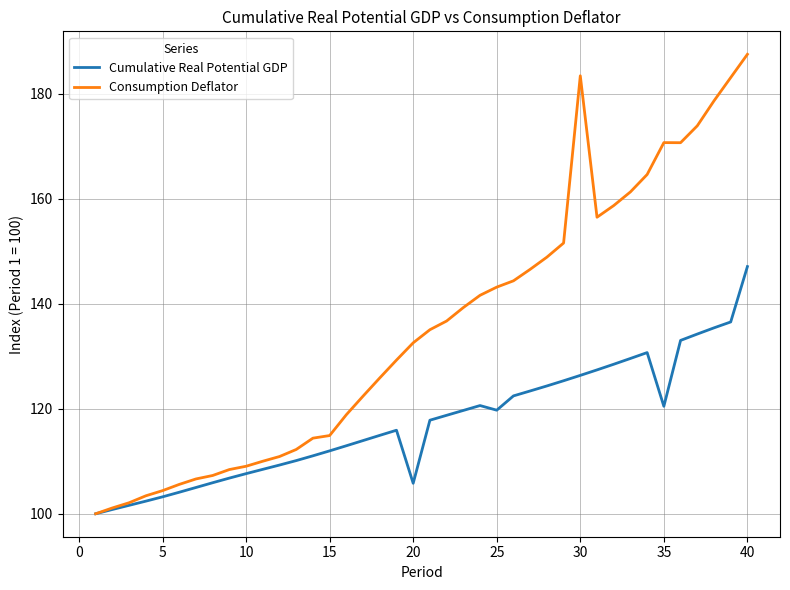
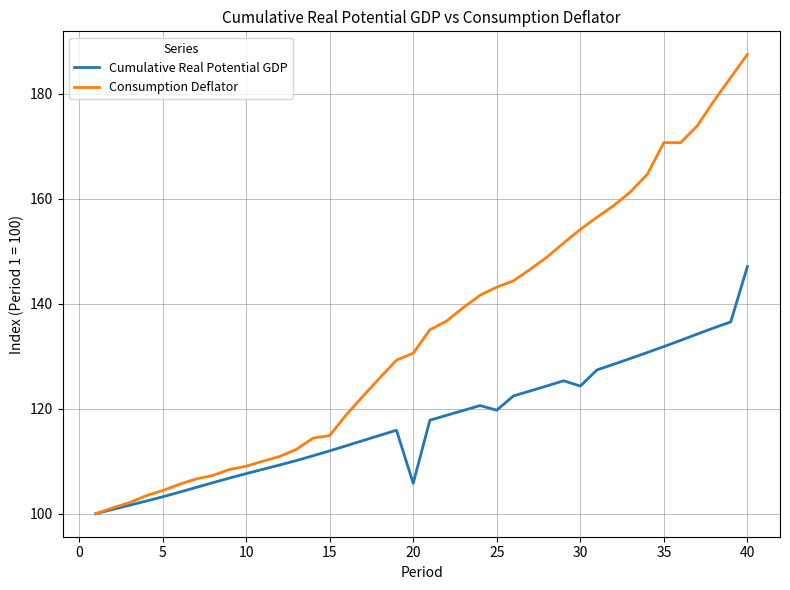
  {
    "Cumulative Real Potential GDP": {
      "5": 103,
      "10": 108,
      "15": 112,
      "20": 106,
      "25": 120,
-     "30": 126,
-     "35": 120,
+     "30": 124,
+     "35": 132,
      "40": 147
    },
    "Consumption Deflator": {
      "5": 104,
      "10": 109,
      "15": 115,
-     "20": 133,
+     "20": 131,
      "25": 143,
-     "30": 183,
+     "30": 154,
      "35": 171,
      "40": 187
    }
  }
